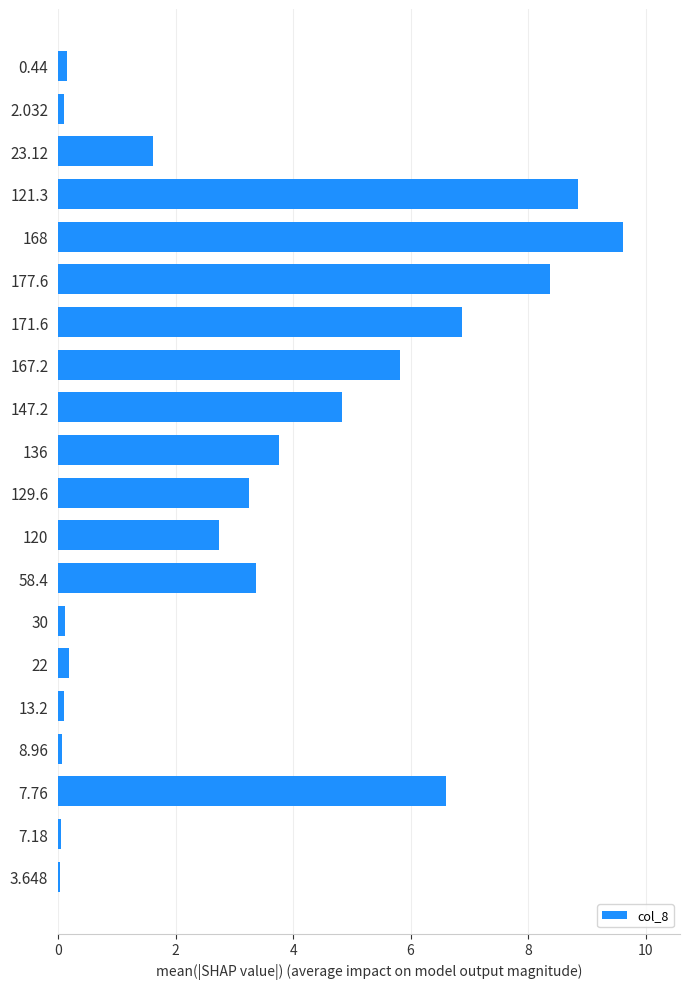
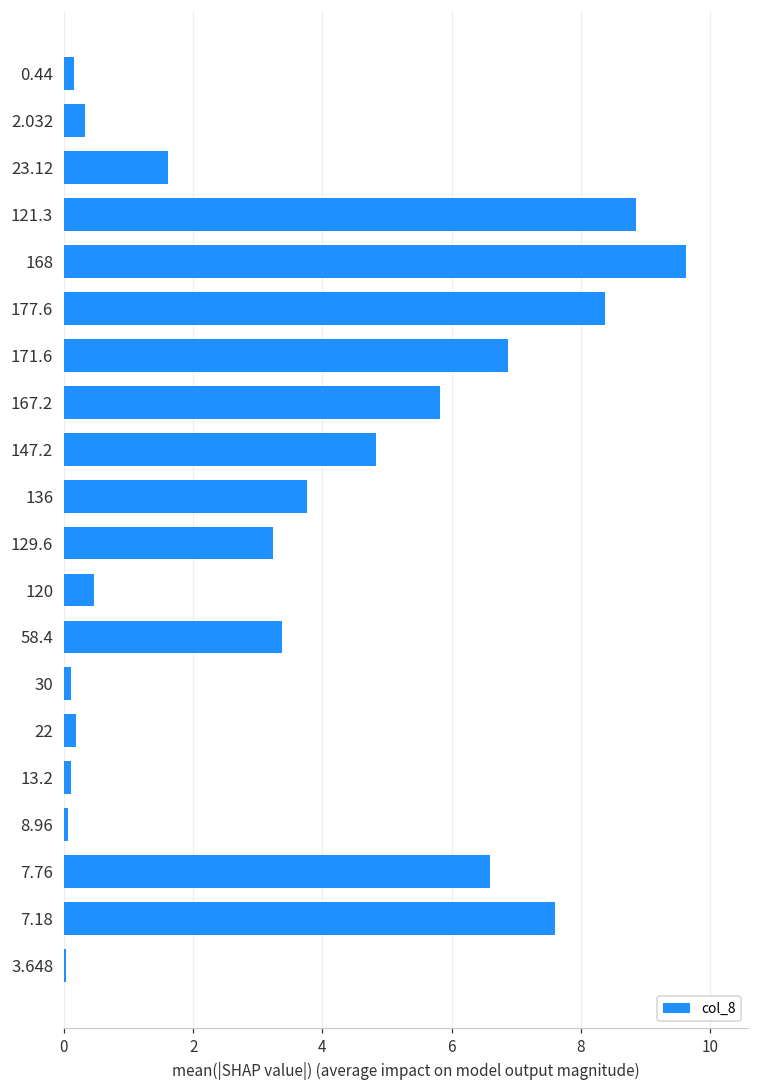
  {
    "0.44": 0.1,
-   "2.032": 0.1,
+   "2.032": 0.3,
    "23.12": 1.6,
    "121.3": 8.9,
    "168": 9.6,
    "177.6": 8.4,
    "171.6": 6.9,
    "167.2": 5.8,
    "147.2": 4.8,
    "136": 3.8,
    "129.6": 3.2,
-   "120": 2.7,
+   "120": 0.5,
    "58.4": 3.4,
    "30": 0.1,
    "22": 0.2,
    "13.2": 0.1,
    "8.96": 0.1,
    "7.76": 6.6,
-   "7.18": 0.1
+   "7.18": 7.6
  }
